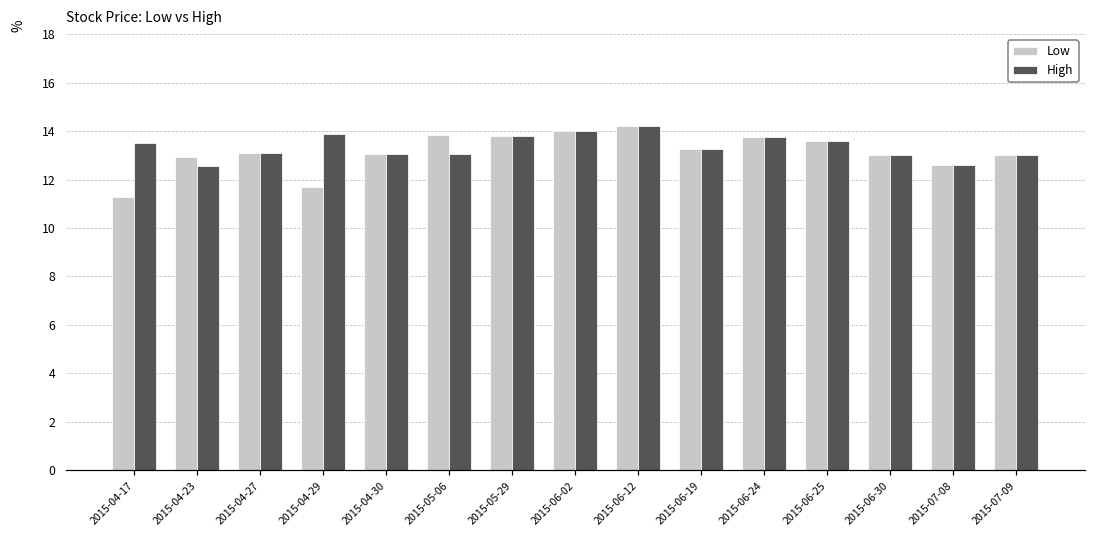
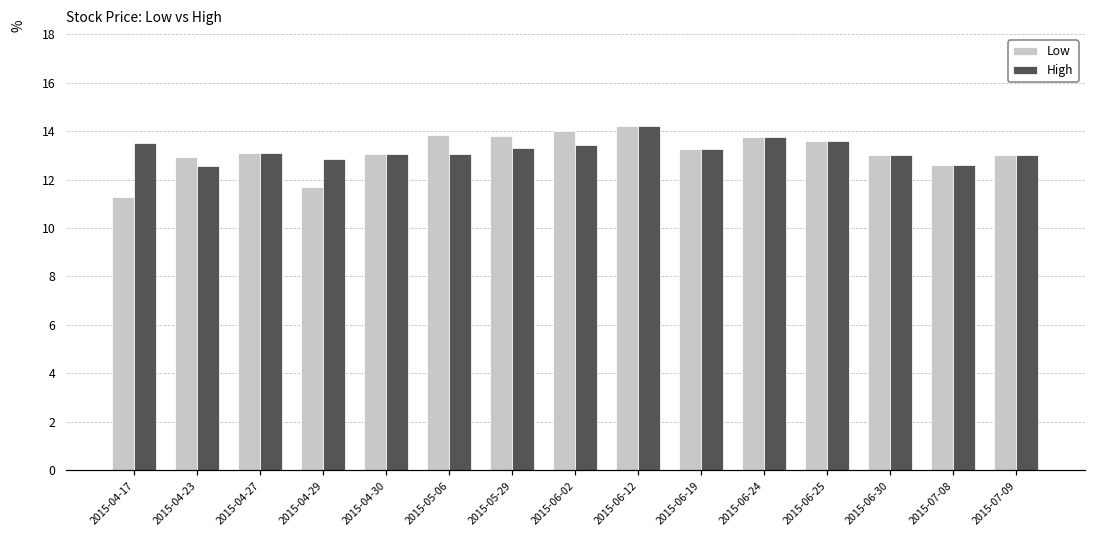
  {
    "Low": {
      "2015-04-17": 11.3,
      "2015-04-23": 13.0,
      "2015-04-27": 13.1,
      "2015-04-29": 11.7,
      "2015-04-30": 13.1,
      "2015-05-06": 13.8,
      "2015-05-29": 13.8,
      "2015-06-02": 14.0,
      "2015-06-12": 14.2,
      "2015-06-19": 13.3,
      "2015-06-24": 13.7,
      "2015-06-25": 13.6,
      "2015-06-30": 13.0,
      "2015-07-08": 12.6,
      "2015-07-09": 13.0
    },
    "High": {
      "2015-04-17": 13.5,
      "2015-04-23": 12.6,
      "2015-04-27": 13.1,
-     "2015-04-29": 13.9,
+     "2015-04-29": 12.9,
      "2015-04-30": 13.1,
      "2015-05-06": 13.1,
-     "2015-05-29": 13.8,
-     "2015-06-02": 14.0,
+     "2015-05-29": 13.3,
+     "2015-06-02": 13.4,
      "2015-06-12": 14.2,
      "2015-06-19": 13.3,
      "2015-06-24": 13.7,
      "2015-06-25": 13.6,
      "2015-06-30": 13.0,
      "2015-07-08": 12.6,
      "2015-07-09": 13.0
    }
  }
